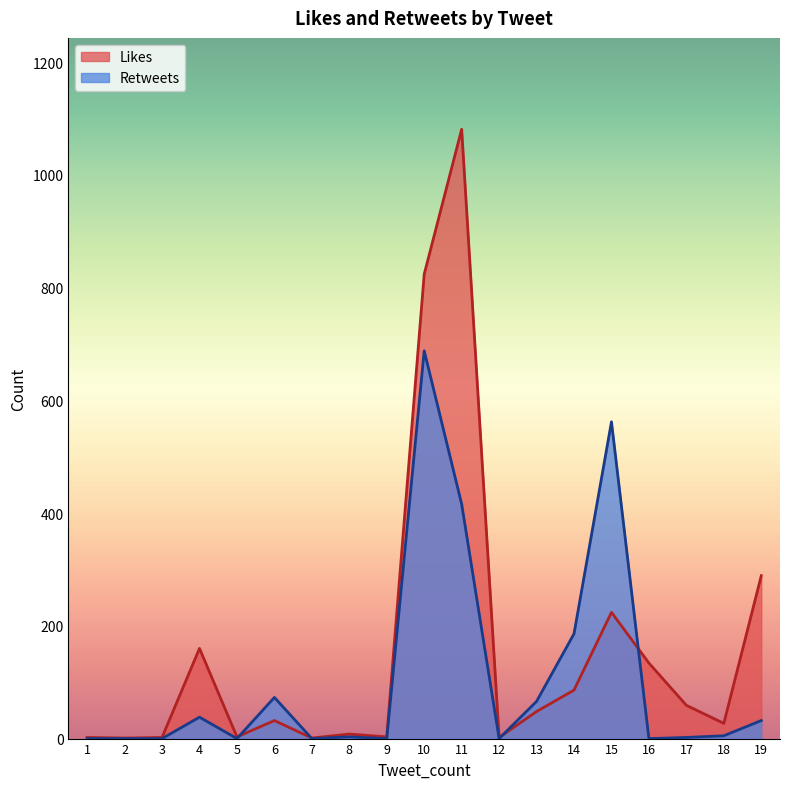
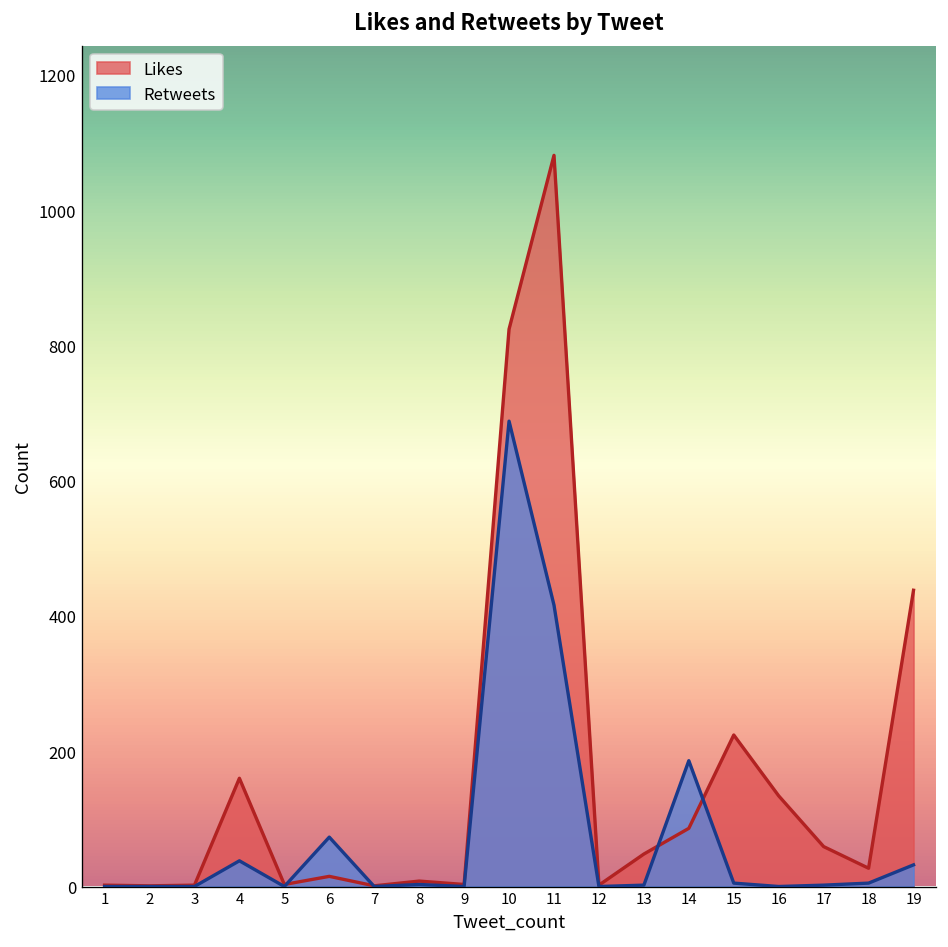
  {
    "Likes": {
      "4": 160,
-     "6": 30,
+     "6": 20,
      "8": 10,
      "10": 820,
      "11": 1080,
      "13": 50,
      "14": 90,
      "15": 220,
      "16": 130,
      "17": 60,
      "18": 30,
-     "19": 290
+     "19": 440
    },
    "Retweets": {
      "4": 40,
      "6": 70,
      "8": 0,
      "10": 690,
      "11": 420,
-     "13": 70,
+     "13": 0,
      "14": 190,
-     "15": 560,
+     "15": 10,
      "16": 0,
      "17": 0,
      "18": 10,
      "19": 30
    }
  }
